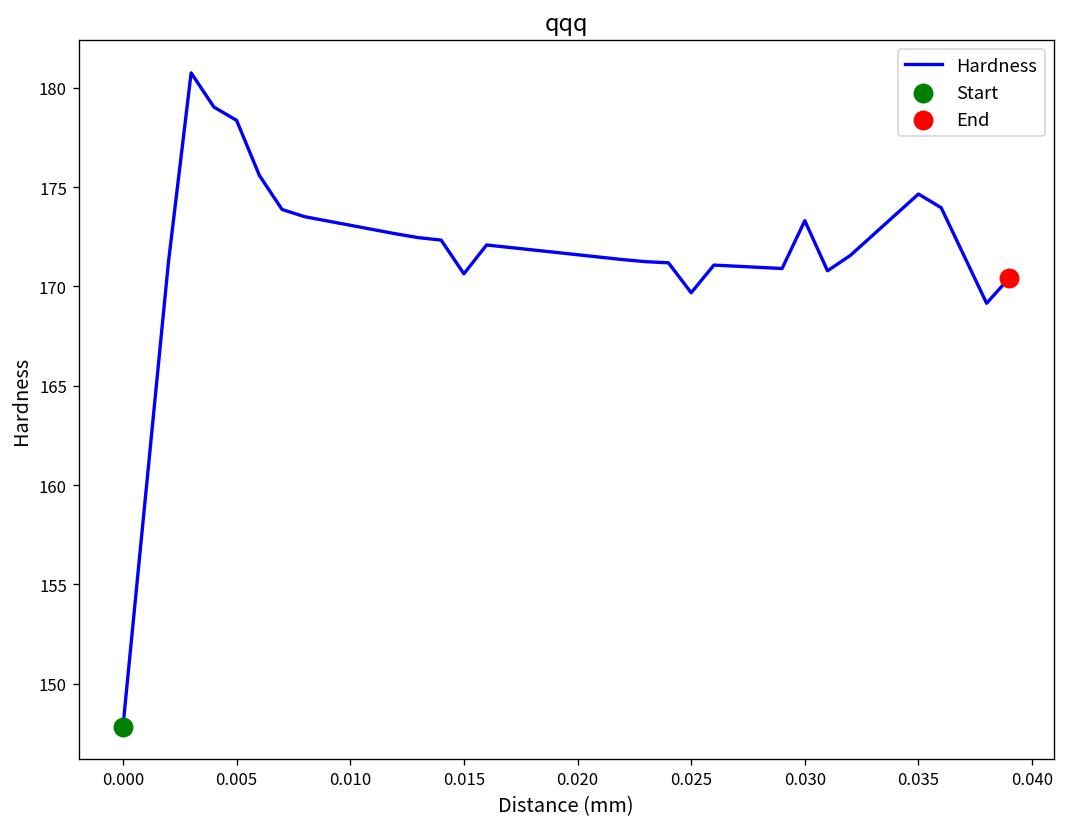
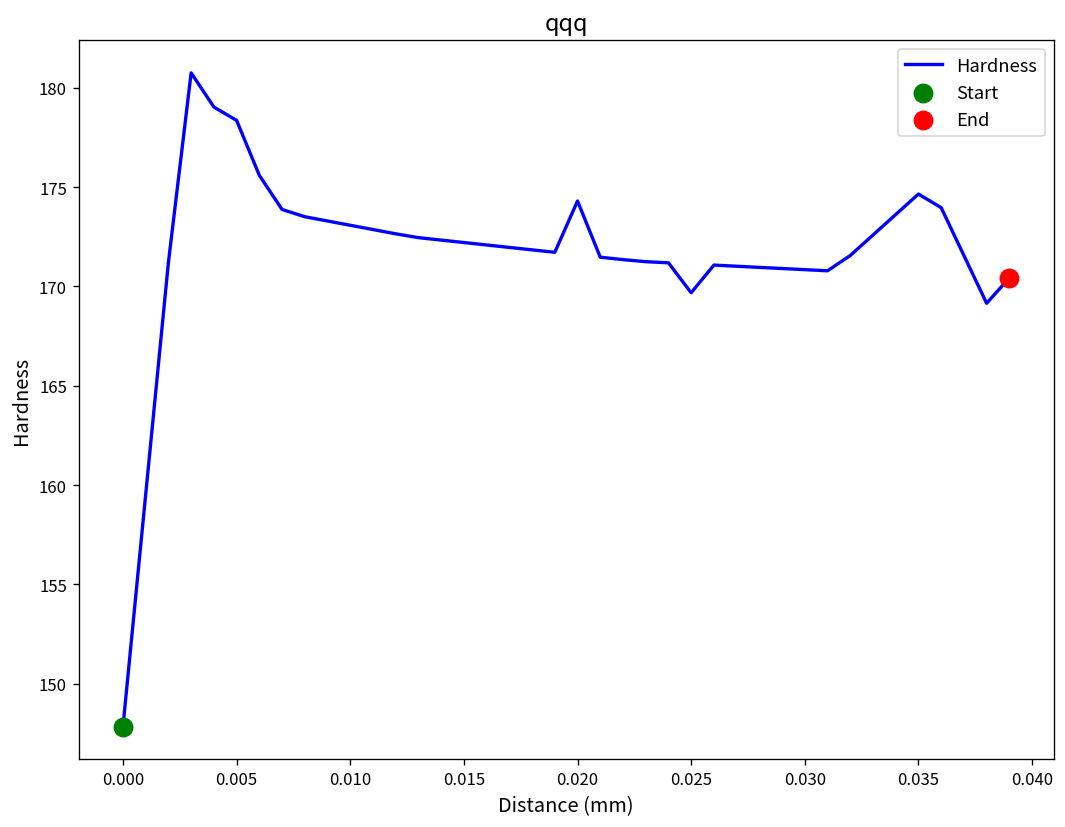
  {
    "Hardness": {
      "0.005": 178.4,
      "0.010": 173.1,
-     "0.015": 170.6,
-     "0.020": 171.6,
+     "0.015": 172.2,
+     "0.020": 174.3,
      "0.025": 169.7,
-     "0.030": 173.3,
+     "0.030": 170.8,
      "0.035": 174.7
    }
  }
